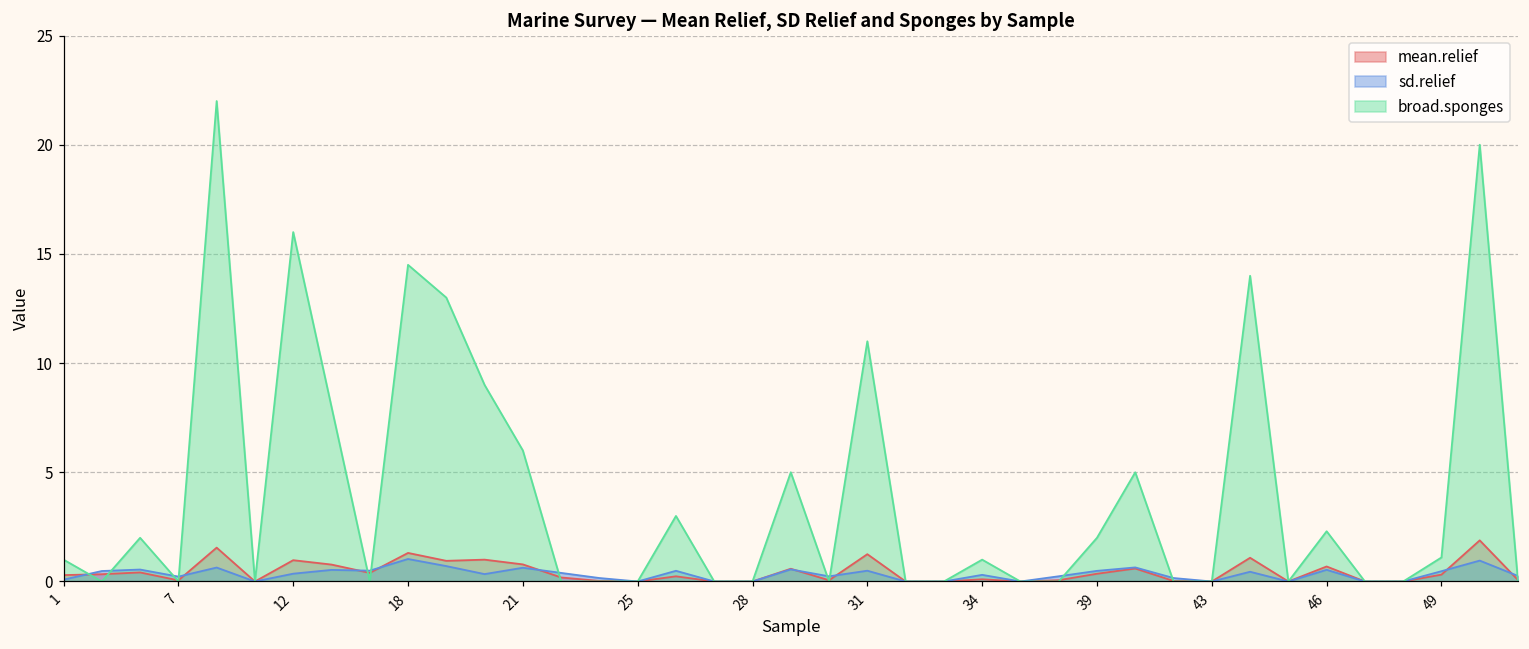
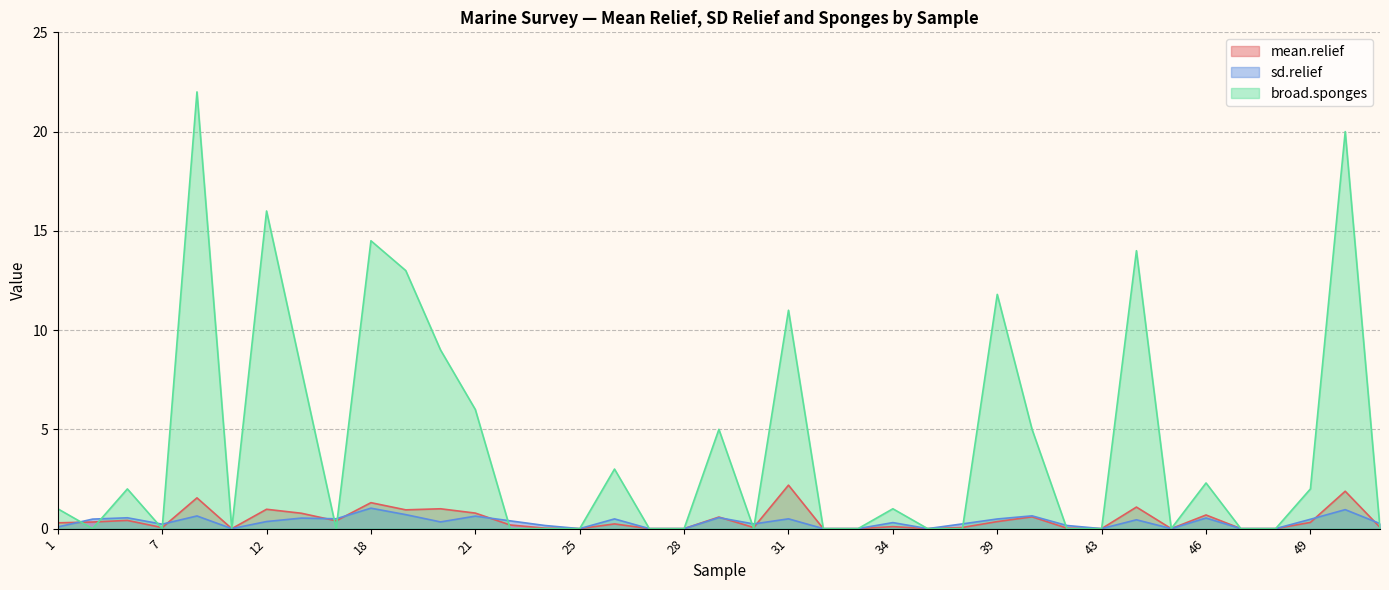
  {
    "mean.relief": {
      "1": 0.3,
      "12": 1.0,
      "18": 1.3,
      "21": 0.8,
-     "31": 1.3,
+     "31": 2.2,
      "34": 0.1,
      "39": 0.4,
      "46": 0.7,
      "49": 0.3
    },
    "sd.relief": {
      "1": 0.1,
      "7": 0.2,
      "12": 0.4,
      "18": 1.0,
      "21": 0.6,
      "31": 0.5,
      "34": 0.3,
      "39": 0.5,
      "46": 0.5,
      "49": 0.5
    },
    "broad.sponges": {
      "1": 1.0,
      "12": 16.0,
      "18": 14.5,
      "21": 6.0,
      "31": 11.0,
      "34": 1.0,
-     "39": 2.0,
+     "39": 11.8,
      "46": 2.3,
-     "49": 1.1
+     "49": 2.0
    }
  }
